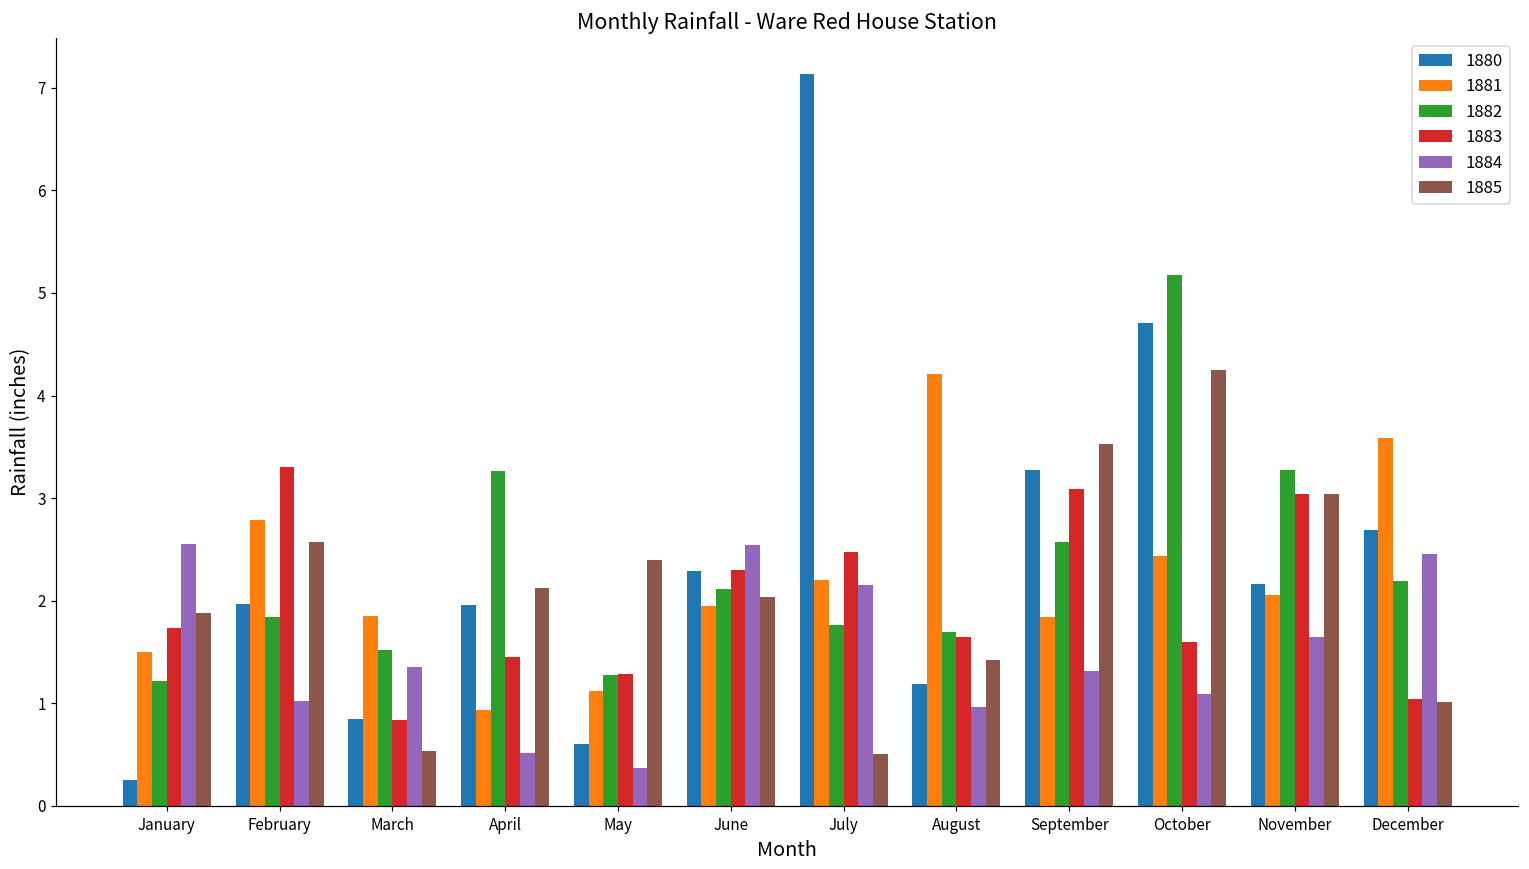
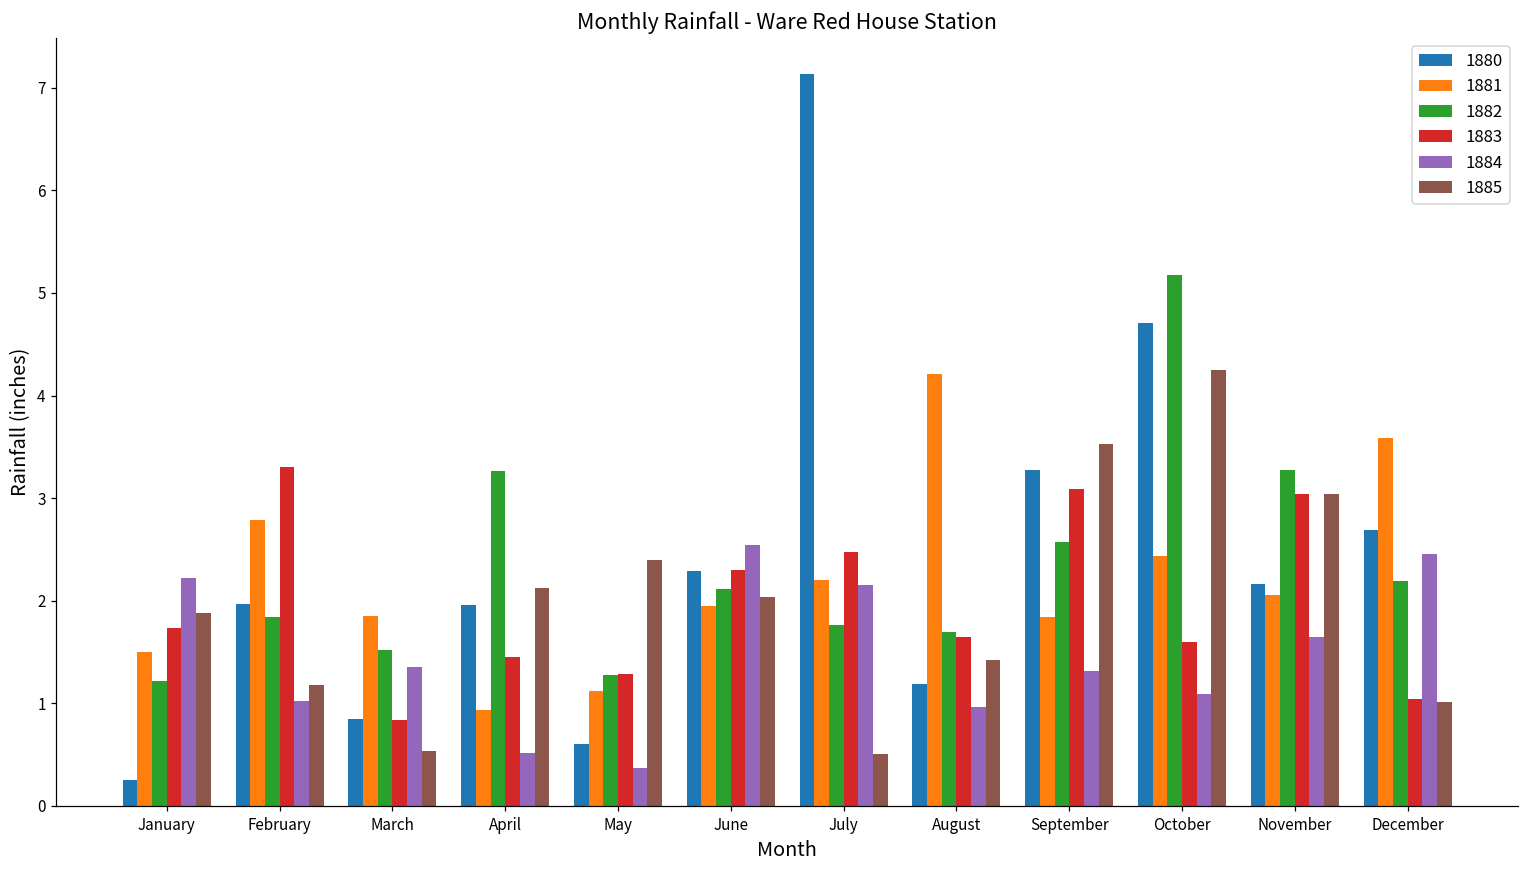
  {
    "1880": {
      "January": 0.3,
      "February": 2.0,
      "March": 0.9,
      "April": 2.0,
      "May": 0.6,
      "June": 2.3,
      "July": 7.1,
      "August": 1.2,
      "September": 3.3,
      "October": 4.7,
      "November": 2.2,
      "December": 2.7
    },
    "1881": {
      "January": 1.5,
      "February": 2.8,
      "March": 1.9,
      "April": 0.9,
      "May": 1.1,
      "June": 2.0,
      "July": 2.2,
      "August": 4.2,
      "September": 1.8,
      "October": 2.4,
      "November": 2.1,
      "December": 3.6
    },
    "1882": {
      "January": 1.2,
      "February": 1.8,
      "March": 1.5,
      "April": 3.3,
      "May": 1.3,
      "June": 2.1,
      "July": 1.8,
      "August": 1.7,
      "September": 2.6,
      "October": 5.2,
      "November": 3.3,
      "December": 2.2
    },
    "1883": {
      "January": 1.7,
      "February": 3.3,
      "March": 0.8,
      "April": 1.5,
      "May": 1.3,
      "June": 2.3,
      "July": 2.5,
      "August": 1.7,
      "September": 3.1,
      "October": 1.6,
      "November": 3.0,
      "December": 1.0
    },
    "1884": {
-     "January": 2.6,
+     "January": 2.2,
      "February": 1.0,
      "March": 1.4,
      "April": 0.5,
      "May": 0.4,
      "June": 2.5,
      "July": 2.2,
      "August": 1.0,
      "September": 1.3,
      "October": 1.1,
      "November": 1.7,
      "December": 2.5
    },
    "1885": {
      "January": 1.9,
-     "February": 2.6,
+     "February": 1.2,
      "March": 0.5,
      "April": 2.1,
      "May": 2.4,
      "June": 2.0,
      "July": 0.5,
      "August": 1.4,
      "September": 3.5,
      "October": 4.3,
      "November": 3.0,
      "December": 1.0
    }
  }
